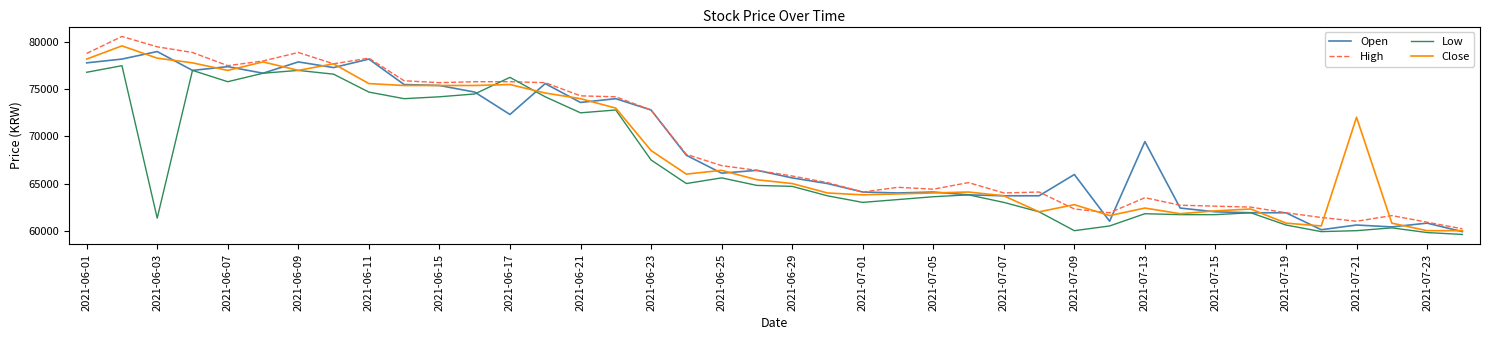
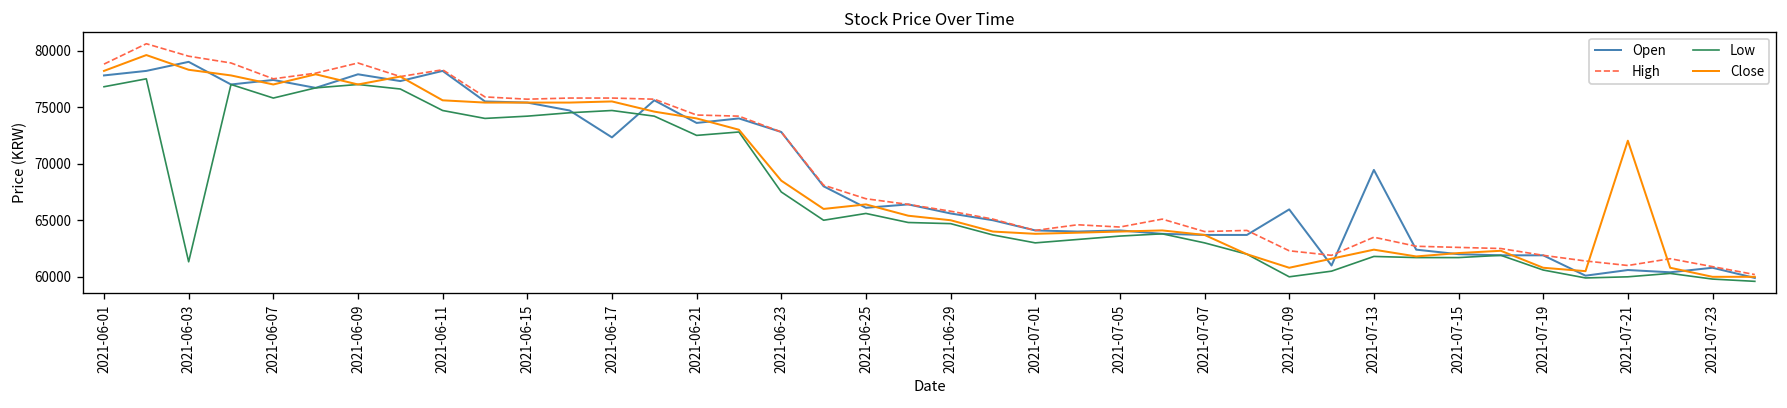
  {
    "Open": {
      "2021-06-01": 78000,
      "2021-06-03": 79000,
      "2021-06-09": 78000,
      "2021-06-17": 72000,
      "2021-06-21": 74000,
      "2021-06-25": 66000,
      "2021-07-09": 66000,
      "2021-07-13": 69000,
      "2021-07-21": 61000
    },
    "High": {
      "2021-06-01": 79000,
      "2021-06-03": 80000,
      "2021-06-09": 79000,
      "2021-06-15": 76000,
      "2021-06-17": 76000,
      "2021-06-21": 74000,
      "2021-06-25": 67000,
      "2021-07-05": 64000,
      "2021-07-07": 64000,
      "2021-07-09": 62000,
      "2021-07-13": 64000,
      "2021-07-15": 63000,
      "2021-07-21": 61000
    },
    "Low": {
      "2021-06-01": 77000,
      "2021-06-03": 61000,
      "2021-06-07": 76000,
      "2021-06-11": 75000,
      "2021-06-15": 74000,
-     "2021-06-17": 76000,
+     "2021-06-17": 75000,
      "2021-06-21": 73000,
      "2021-06-23": 68000,
      "2021-06-25": 66000,
      "2021-06-29": 65000,
      "2021-07-01": 63000,
      "2021-07-05": 64000,
      "2021-07-07": 63000,
      "2021-07-09": 60000,
      "2021-07-13": 62000,
      "2021-07-15": 62000,
      "2021-07-21": 60000
    },
    "Close": {
      "2021-06-01": 78000,
      "2021-06-03": 78000,
      "2021-06-07": 77000,
      "2021-06-11": 76000,
      "2021-06-17": 76000,
      "2021-06-21": 74000,
      "2021-06-23": 69000,
      "2021-06-25": 66000,
      "2021-06-29": 65000,
      "2021-07-01": 64000,
-     "2021-07-09": 63000,
+     "2021-07-09": 61000,
      "2021-07-13": 62000,
      "2021-07-21": 72000
    }
  }
